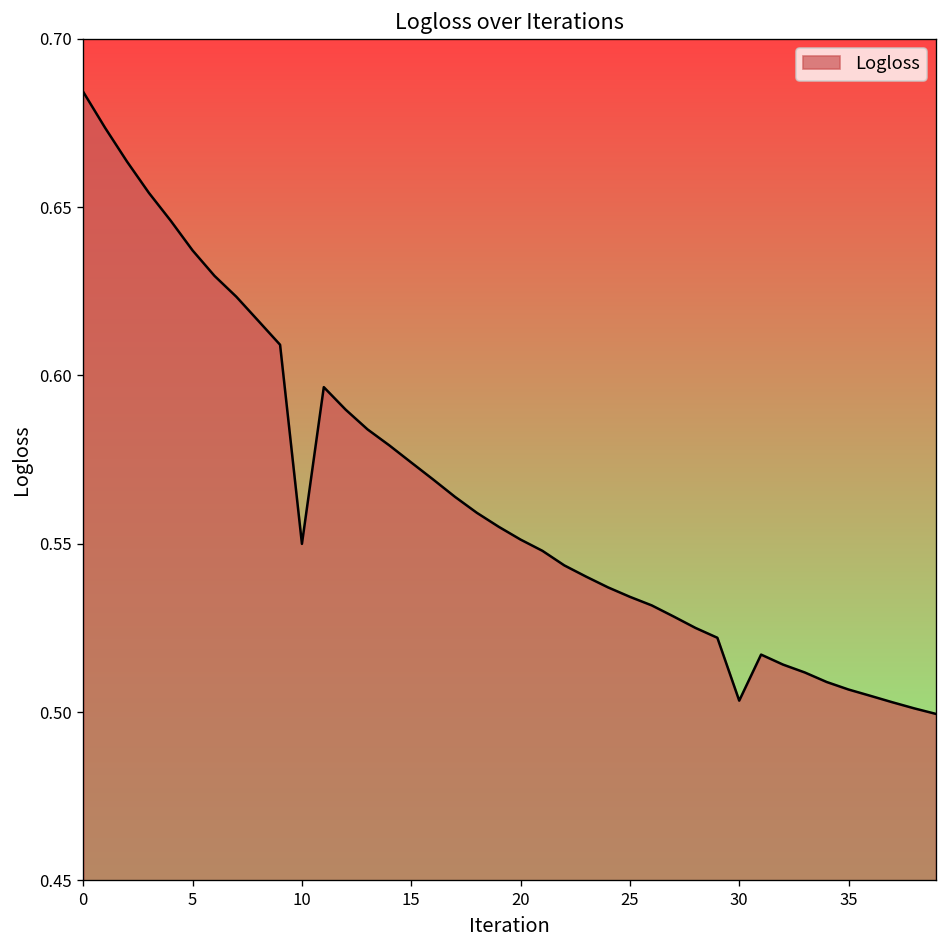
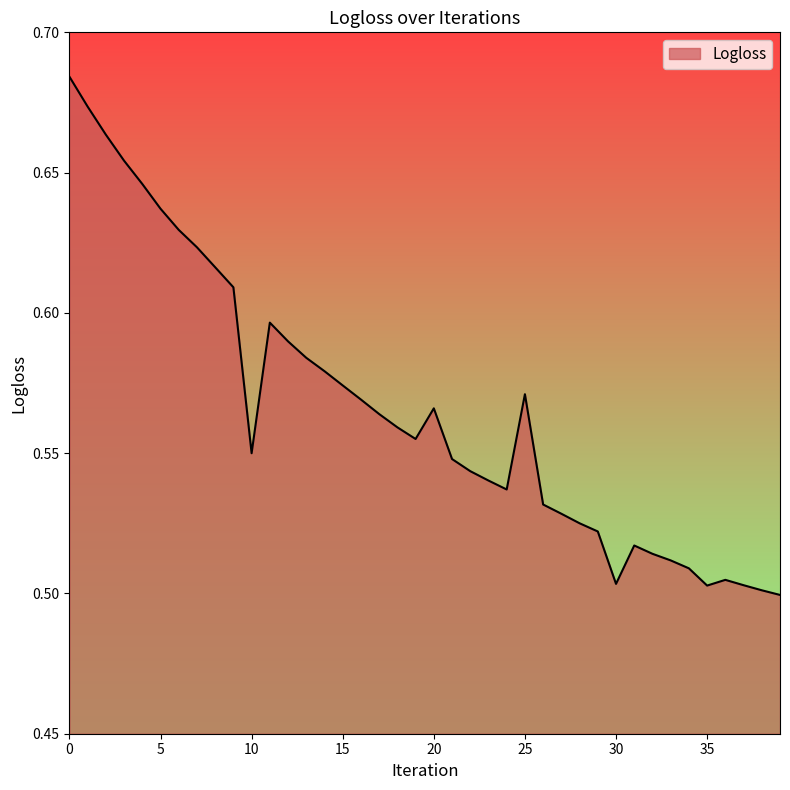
  {
    "0": 0.684,
    "5": 0.637,
    "10": 0.550,
    "15": 0.574,
-   "20": 0.551,
-   "25": 0.534,
+   "20": 0.566,
+   "25": 0.571,
    "30": 0.503,
-   "35": 0.507
+   "35": 0.503
  }
